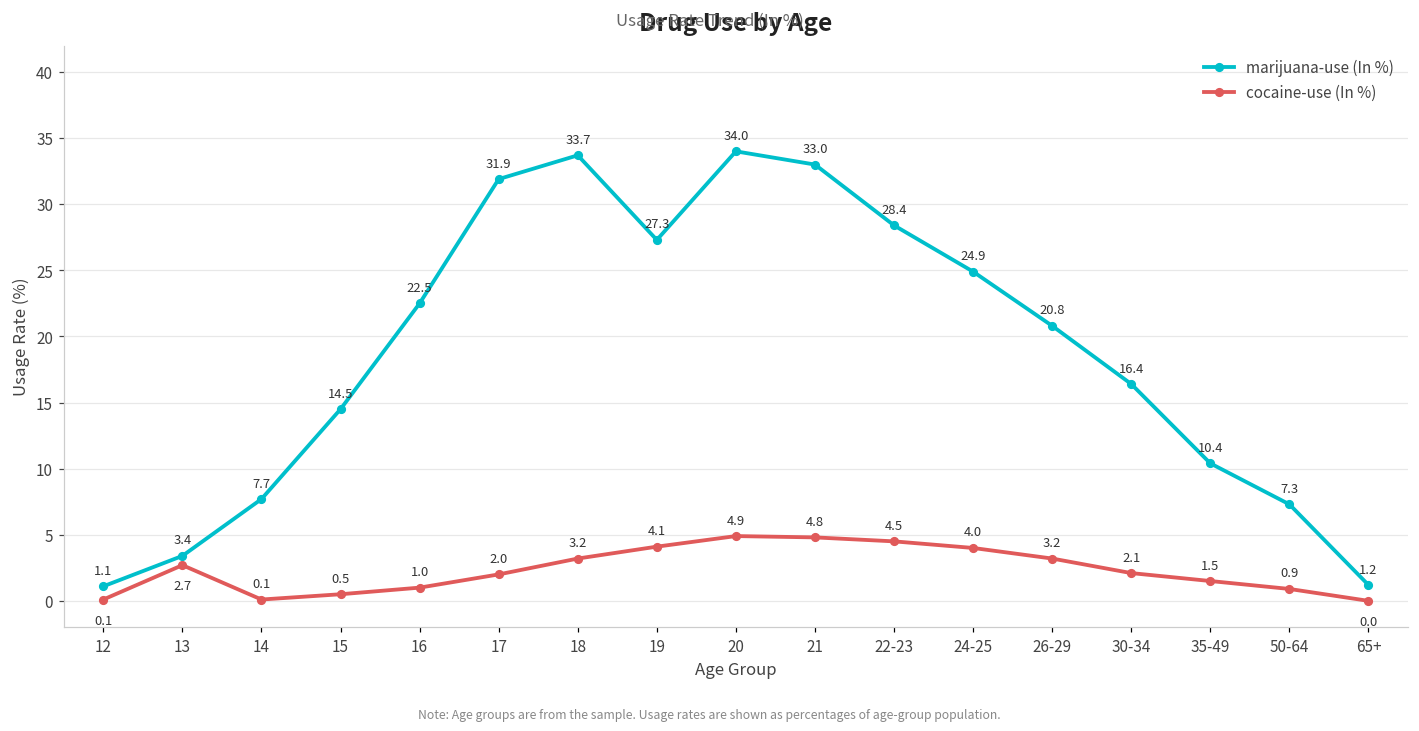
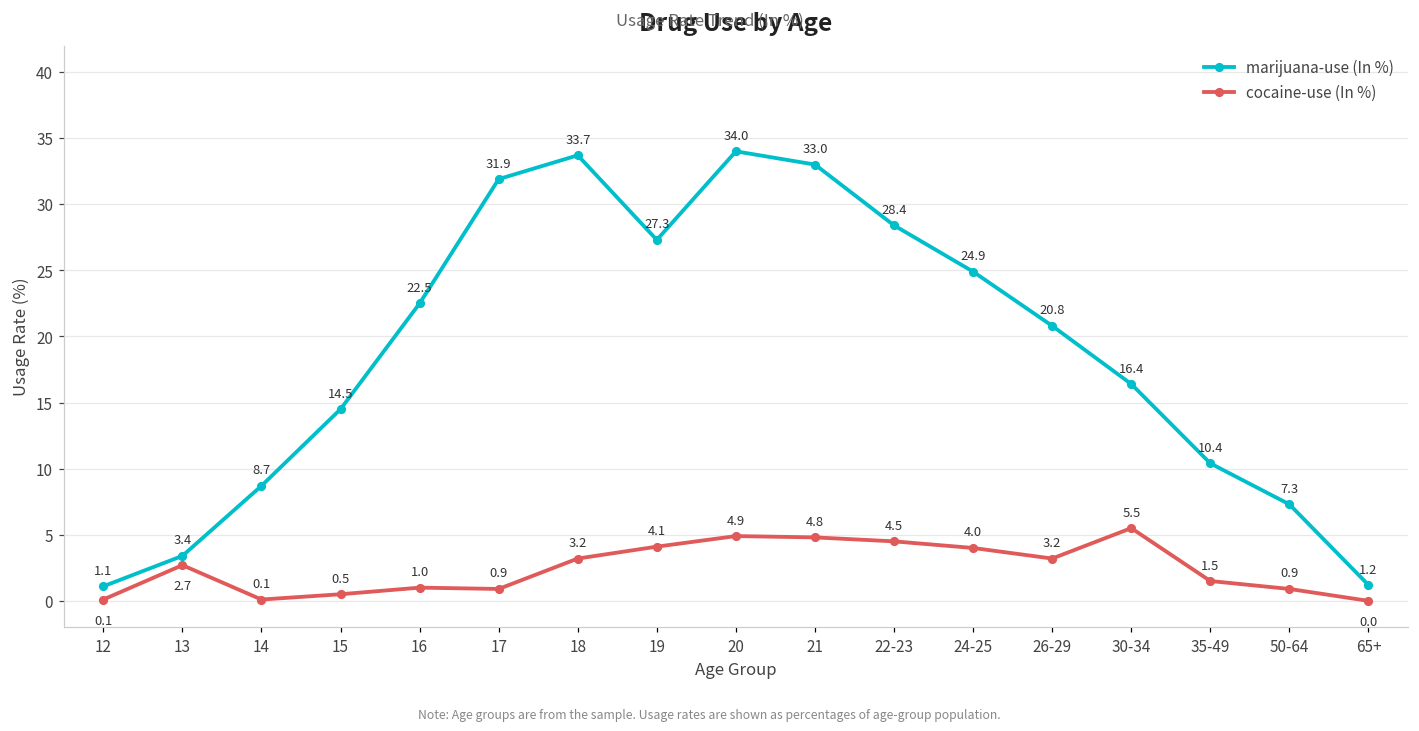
  {
    "marijuana-use (In %)": {
      "12": 1.1,
      "13": 3.4,
-     "14": 7.7,
+     "14": 8.7,
      "15": 14.5,
      "16": 22.5,
      "17": 31.9,
      "18": 33.7,
      "19": 27.3,
      "20": 34.0,
      "21": 33.0,
      "22-23": 28.4,
      "24-25": 24.9,
      "26-29": 20.8,
      "30-34": 16.4,
      "35-49": 10.4,
      "50-64": 7.3,
      "65+": 1.2
    },
    "cocaine-use (In %)": {
      "12": 0.1,
      "13": 2.7,
      "14": 0.1,
      "15": 0.5,
      "16": 1.0,
-     "17": 2.0,
+     "17": 0.9,
      "18": 3.2,
      "19": 4.1,
      "20": 4.9,
      "21": 4.8,
      "22-23": 4.5,
      "24-25": 4.0,
      "26-29": 3.2,
-     "30-34": 2.1,
+     "30-34": 5.5,
      "35-49": 1.5,
      "50-64": 0.9,
      "65+": 0.0
    }
  }
